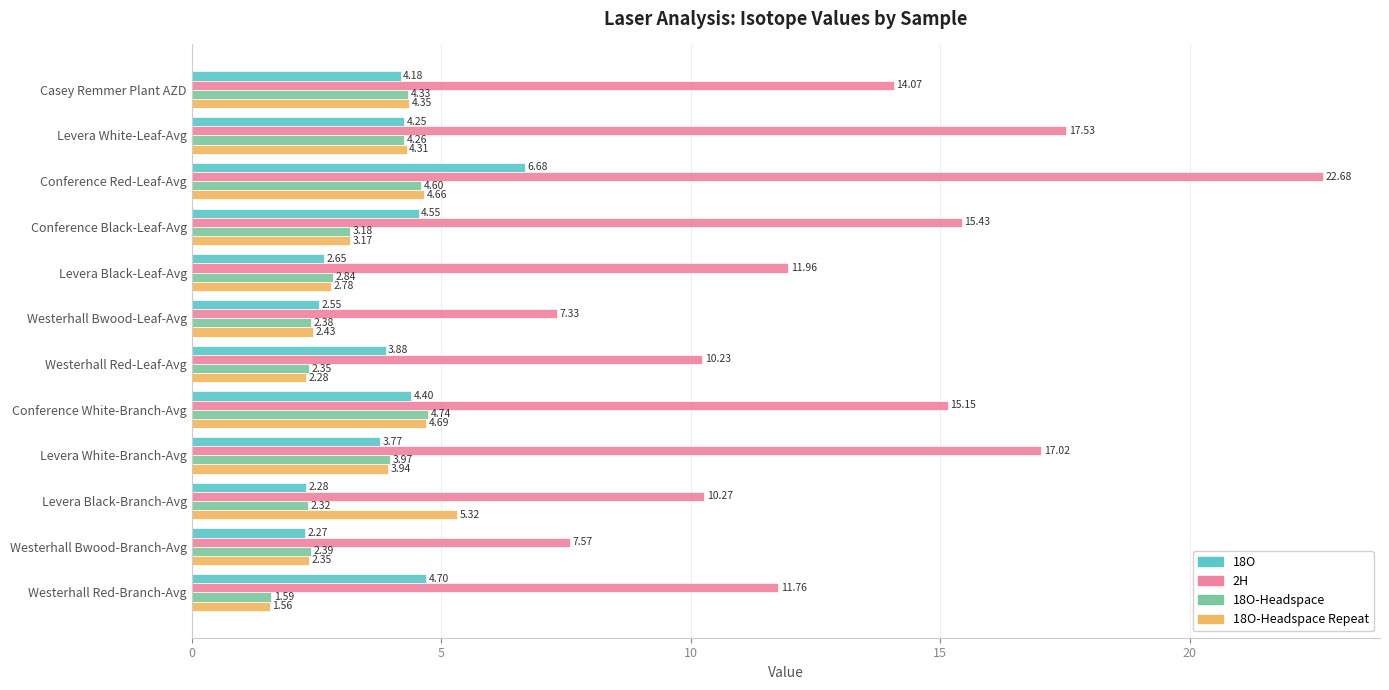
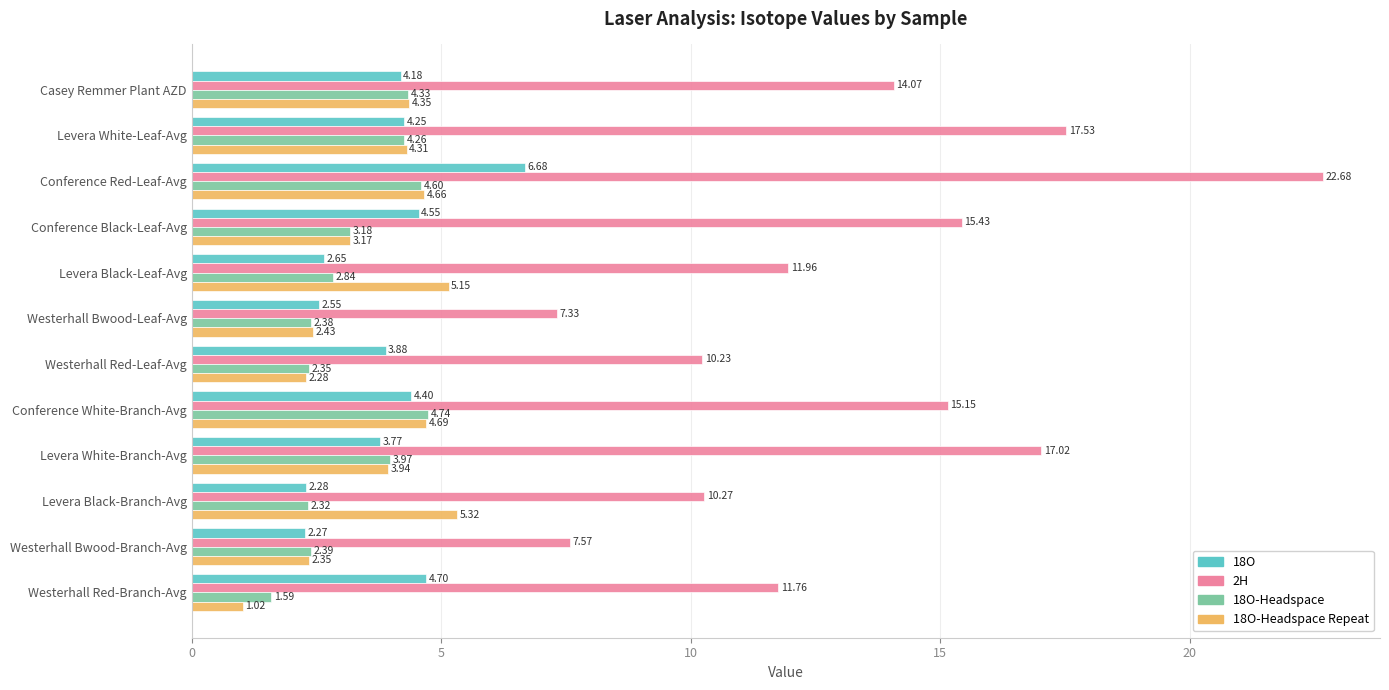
  {
    "2H": {
      "Casey Remmer Plant AZD": 14.07,
      "Levera White-Leaf-Avg": 17.53,
      "Conference Red-Leaf-Avg": 22.68,
      "Conference Black-Leaf-Avg": 15.43,
      "Levera Black-Leaf-Avg": 11.96,
      "Westerhall Bwood-Leaf-Avg": 7.33,
      "Westerhall Red-Leaf-Avg": 10.23,
      "Conference White-Branch-Avg": 15.15,
      "Levera White-Branch-Avg": 17.02,
      "Levera Black-Branch-Avg": 10.27,
      "Westerhall Bwood-Branch-Avg": 7.57,
      "Westerhall Red-Branch-Avg": 11.76
    },
    "18O-Headspace Repeat": {
      "Casey Remmer Plant AZD": 4.35,
      "Levera White-Leaf-Avg": 4.31,
      "Conference Red-Leaf-Avg": 4.66,
      "Conference Black-Leaf-Avg": 3.17,
-     "Levera Black-Leaf-Avg": 2.78,
+     "Levera Black-Leaf-Avg": 5.15,
      "Westerhall Bwood-Leaf-Avg": 2.43,
      "Westerhall Red-Leaf-Avg": 2.28,
      "Conference White-Branch-Avg": 4.69,
      "Levera White-Branch-Avg": 3.94,
      "Levera Black-Branch-Avg": 5.32,
      "Westerhall Bwood-Branch-Avg": 2.35,
-     "Westerhall Red-Branch-Avg": 1.56
+     "Westerhall Red-Branch-Avg": 1.02
    }
  }
